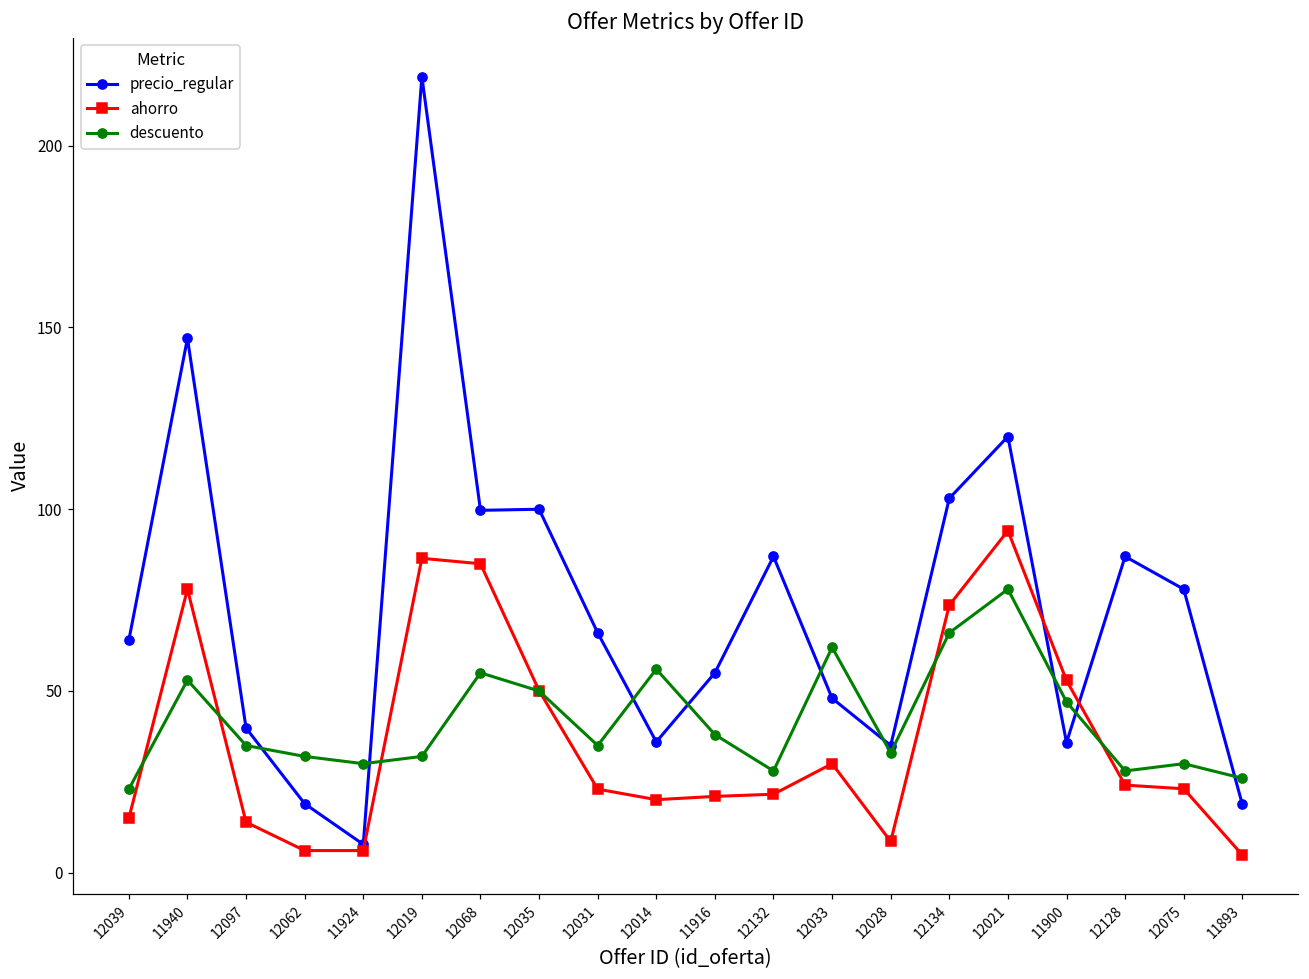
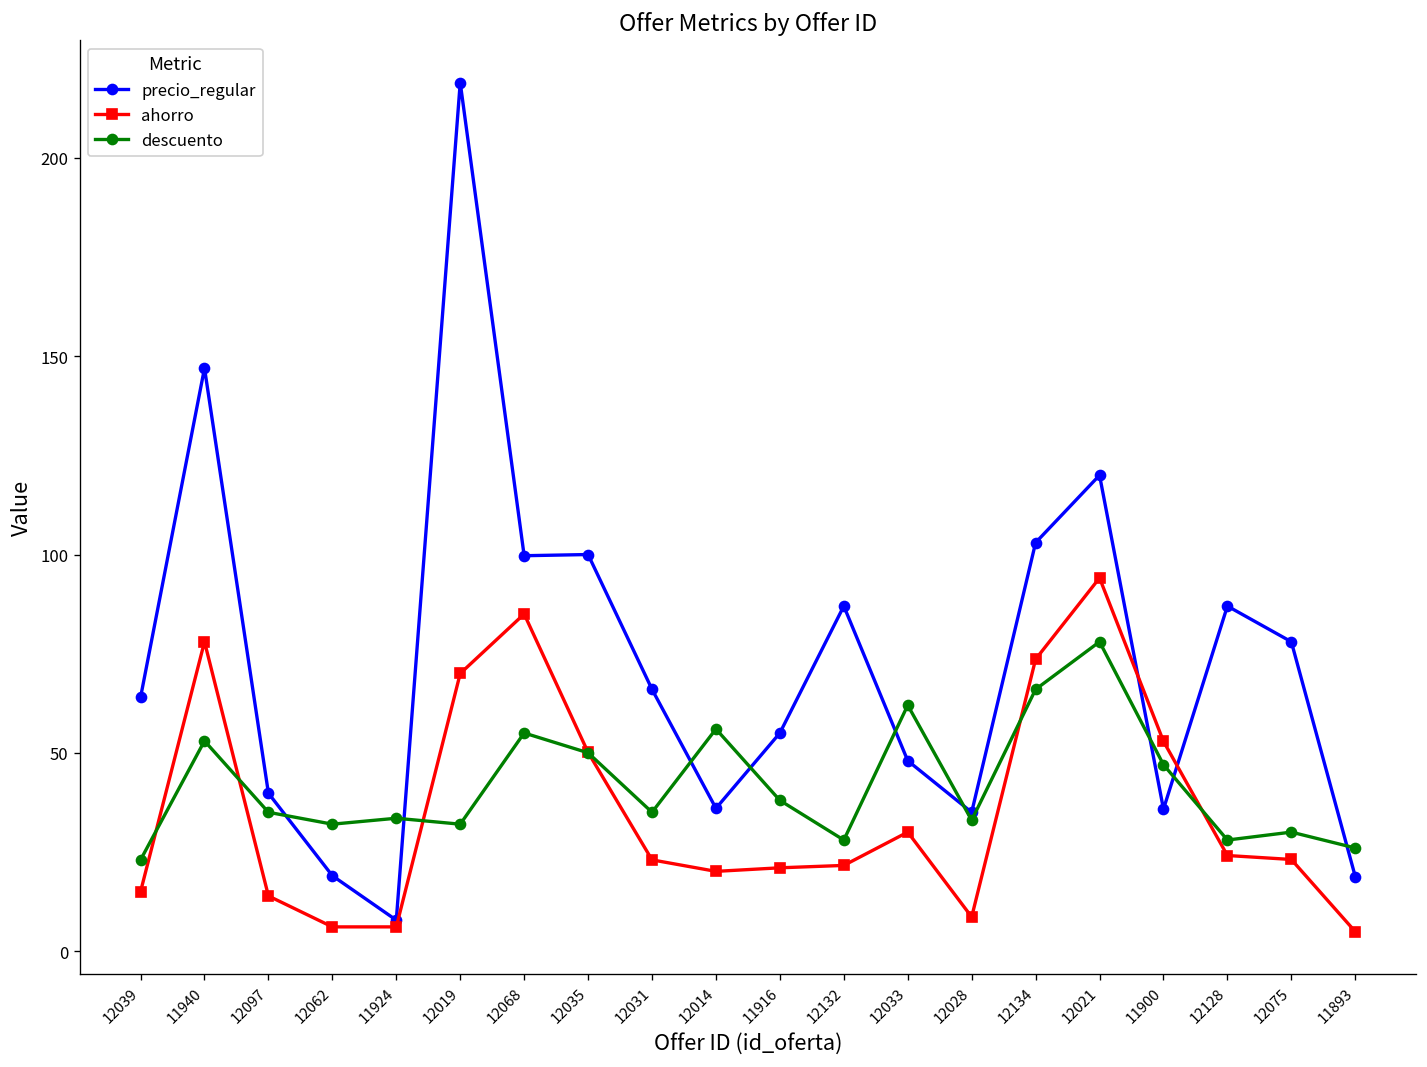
  {
    "precio_regular": {
      "12039": 64,
      "11940": 147,
      "12097": 40,
      "12062": 19,
      "11924": 8,
      "12019": 219,
      "12068": 100,
      "12035": 100,
      "12031": 66,
      "12014": 36,
      "11916": 55,
      "12132": 87,
      "12033": 48,
      "12028": 35,
      "12134": 103,
      "12021": 120,
      "11900": 36,
      "12128": 87,
      "12075": 78,
      "11893": 19
    },
    "ahorro": {
      "12039": 15,
      "11940": 78,
      "12097": 14,
      "12062": 6,
      "11924": 6,
-     "12019": 87,
+     "12019": 70,
      "12068": 85,
      "12031": 23,
      "12014": 20,
      "11916": 21,
      "12132": 22,
      "12033": 30,
      "12028": 9,
      "12134": 74,
      "12021": 94,
      "11900": 53,
      "12128": 24,
      "12075": 23,
      "11893": 5
    },
    "descuento": {
      "12039": 23,
      "11940": 53,
      "12097": 35,
      "12062": 32,
-     "11924": 30,
+     "11924": 34,
      "12019": 32,
      "12068": 55,
      "12031": 35,
      "12014": 56,
      "11916": 38,
      "12132": 28,
      "12033": 62,
      "12028": 33,
      "12134": 66,
      "12021": 78,
      "11900": 47,
      "12128": 28,
      "12075": 30,
      "11893": 26
    }
  }
